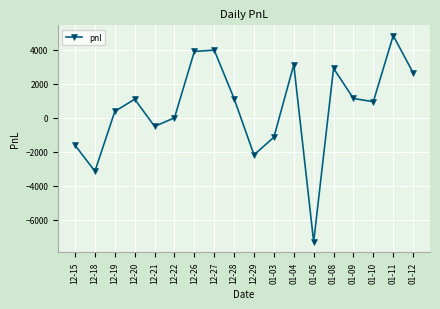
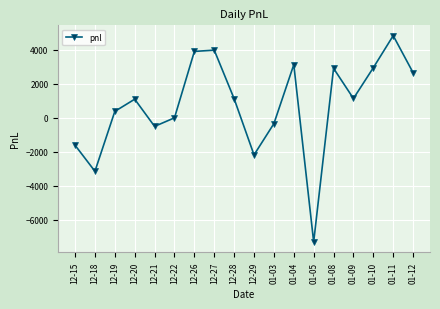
  {
    "12-15": -1600,
    "12-18": -3200,
    "12-19": 400,
    "12-20": 1100,
    "12-21": -500,
    "12-22": 0,
    "12-26": 3900,
    "12-27": 4000,
    "12-28": 1100,
    "12-29": -2200,
-   "01-03": -1100,
+   "01-03": -300,
    "01-04": 3100,
    "01-05": -7300,
    "01-08": 2900,
    "01-09": 1100,
-   "01-10": 1000,
+   "01-10": 3000,
    "01-11": 4800,
    "01-12": 2700
  }
